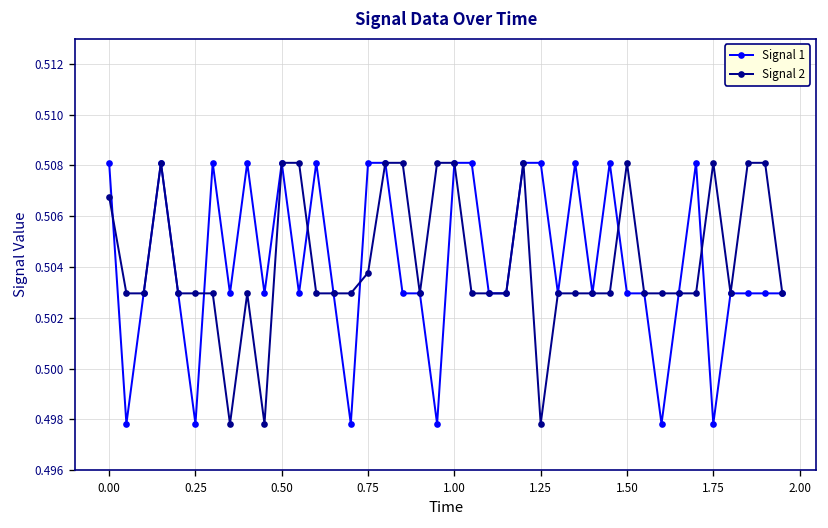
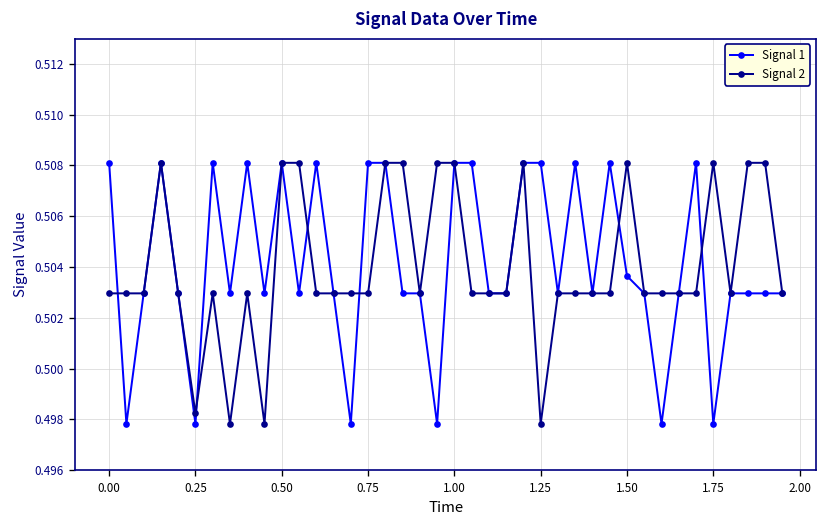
  {
    "Signal 1": {
      "0.00": 0.5081,
      "0.25": 0.4978,
      "0.75": 0.5081,
      "1.25": 0.5081,
-     "1.50": 0.5030,
+     "1.50": 0.5036,
      "1.75": 0.4978
    },
    "Signal 2": {
-     "0.00": 0.5068,
-     "0.25": 0.5030,
-     "0.75": 0.5038,
+     "0.00": 0.5030,
+     "0.25": 0.4982,
+     "0.75": 0.5030,
      "1.25": 0.4978,
      "1.50": 0.5081,
      "1.75": 0.5081
    }
  }
